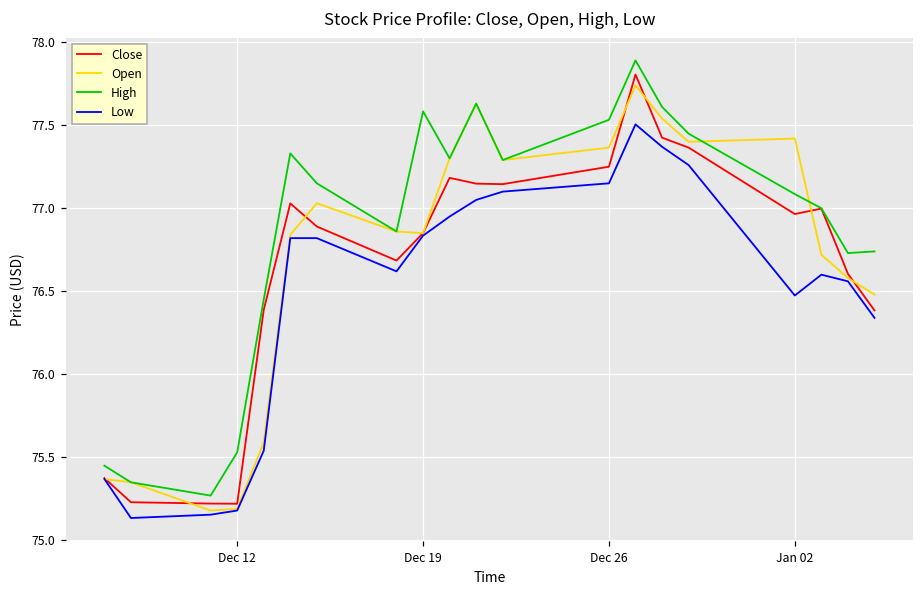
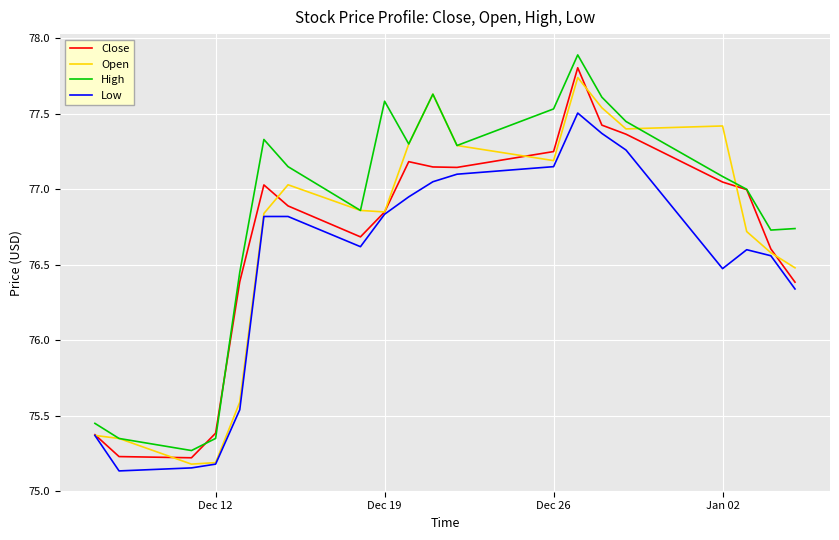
  {
    "Close": {
-     "Dec 12": 75.22,
+     "Dec 12": 75.39,
      "Dec 26": 77.25,
-     "Jan 02": 76.96
+     "Jan 02": 77.05
    },
    "Open": {
-     "Dec 26": 77.37,
+     "Dec 26": 77.19,
      "Jan 02": 77.42
    },
    "High": {
-     "Dec 12": 75.53,
+     "Dec 12": 75.35,
      "Dec 19": 77.58,
      "Dec 26": 77.53,
      "Jan 02": 77.08
    },
    "Low": {
      "Dec 26": 77.15,
      "Jan 02": 76.47
    }
  }
